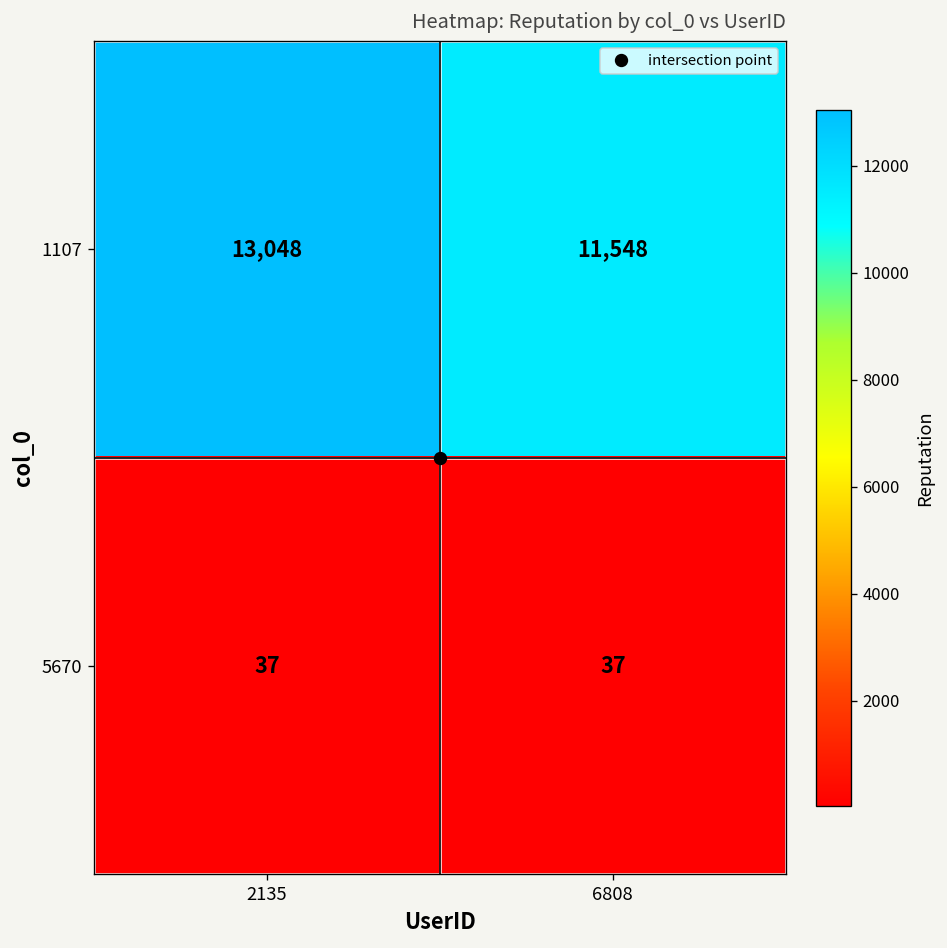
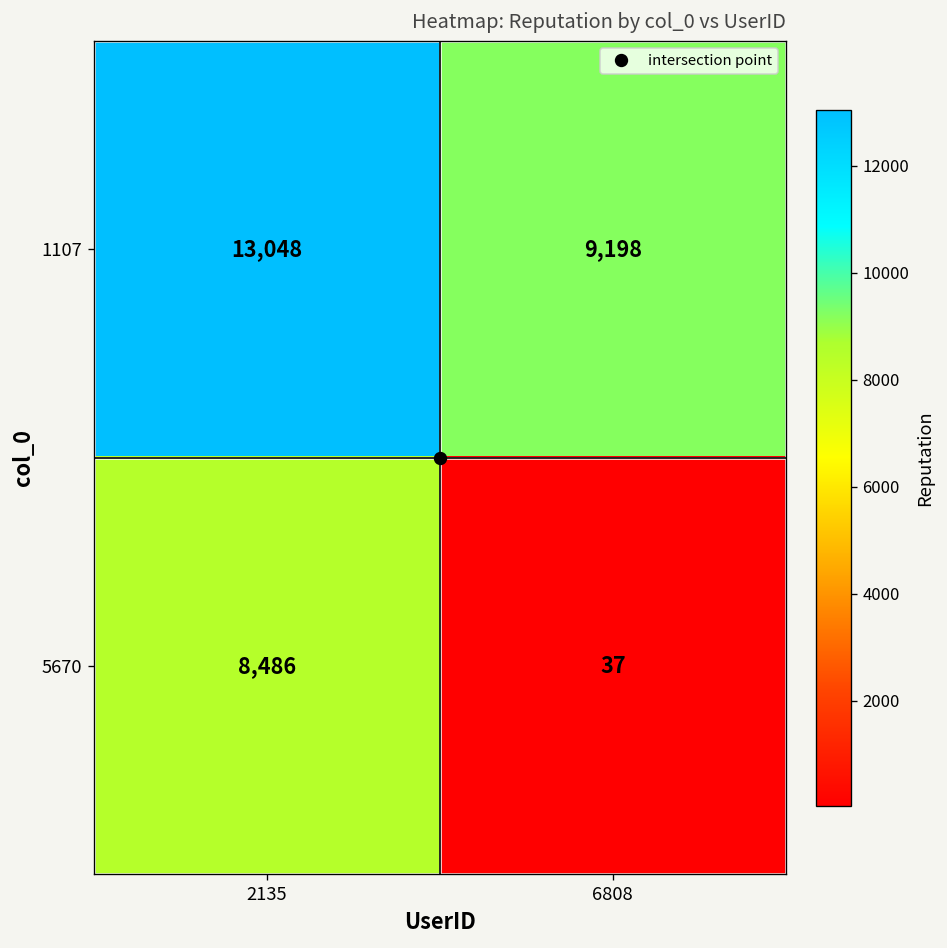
  {
    "1107": {
      "2135": "13,048",
-     "6808": "11,548"
+     "6808": "9,198"
    },
    "5670": {
-     "2135": "37",
+     "2135": "8,486",
      "6808": "37"
    }
  }
